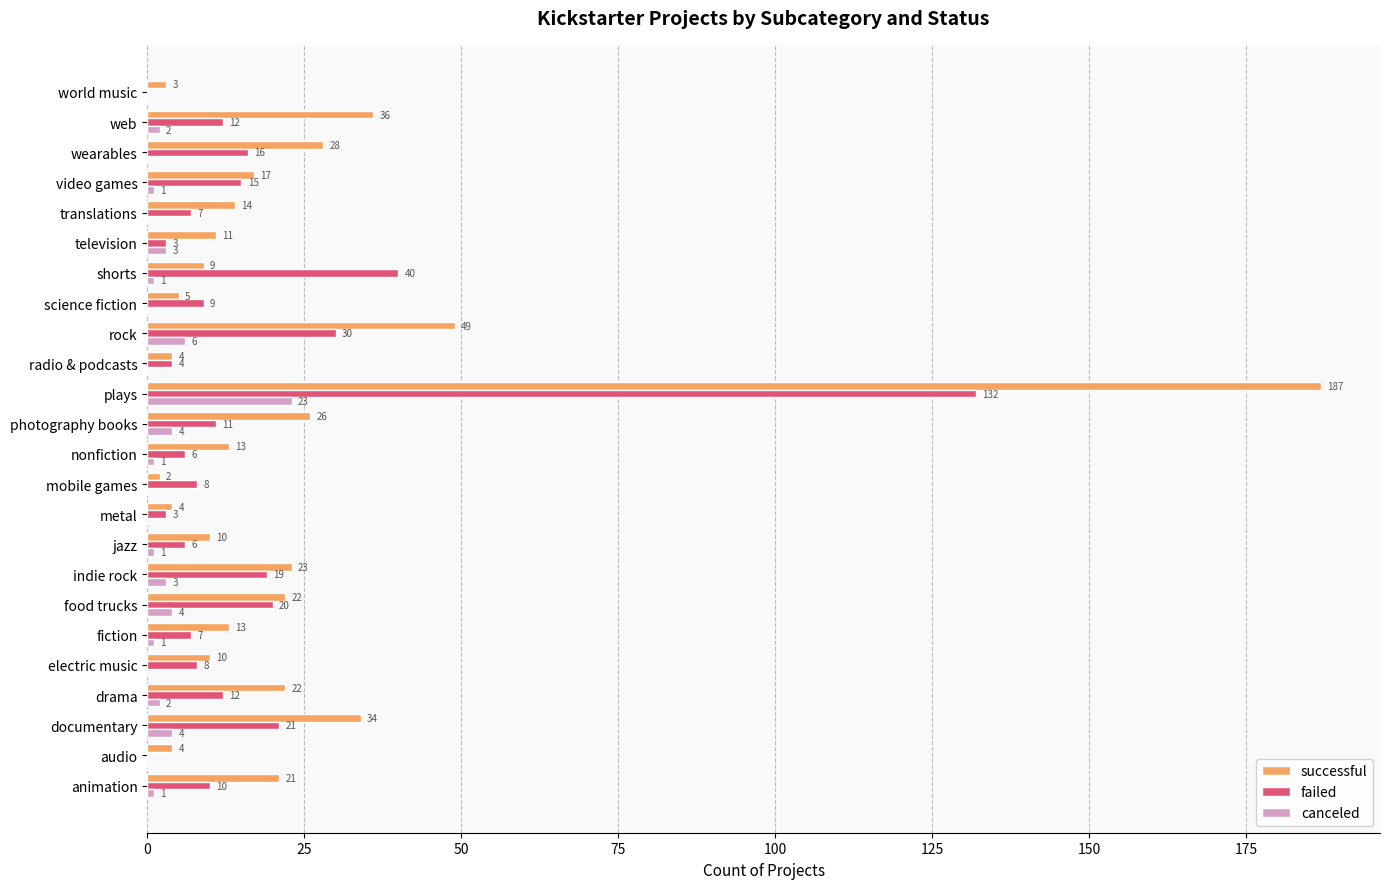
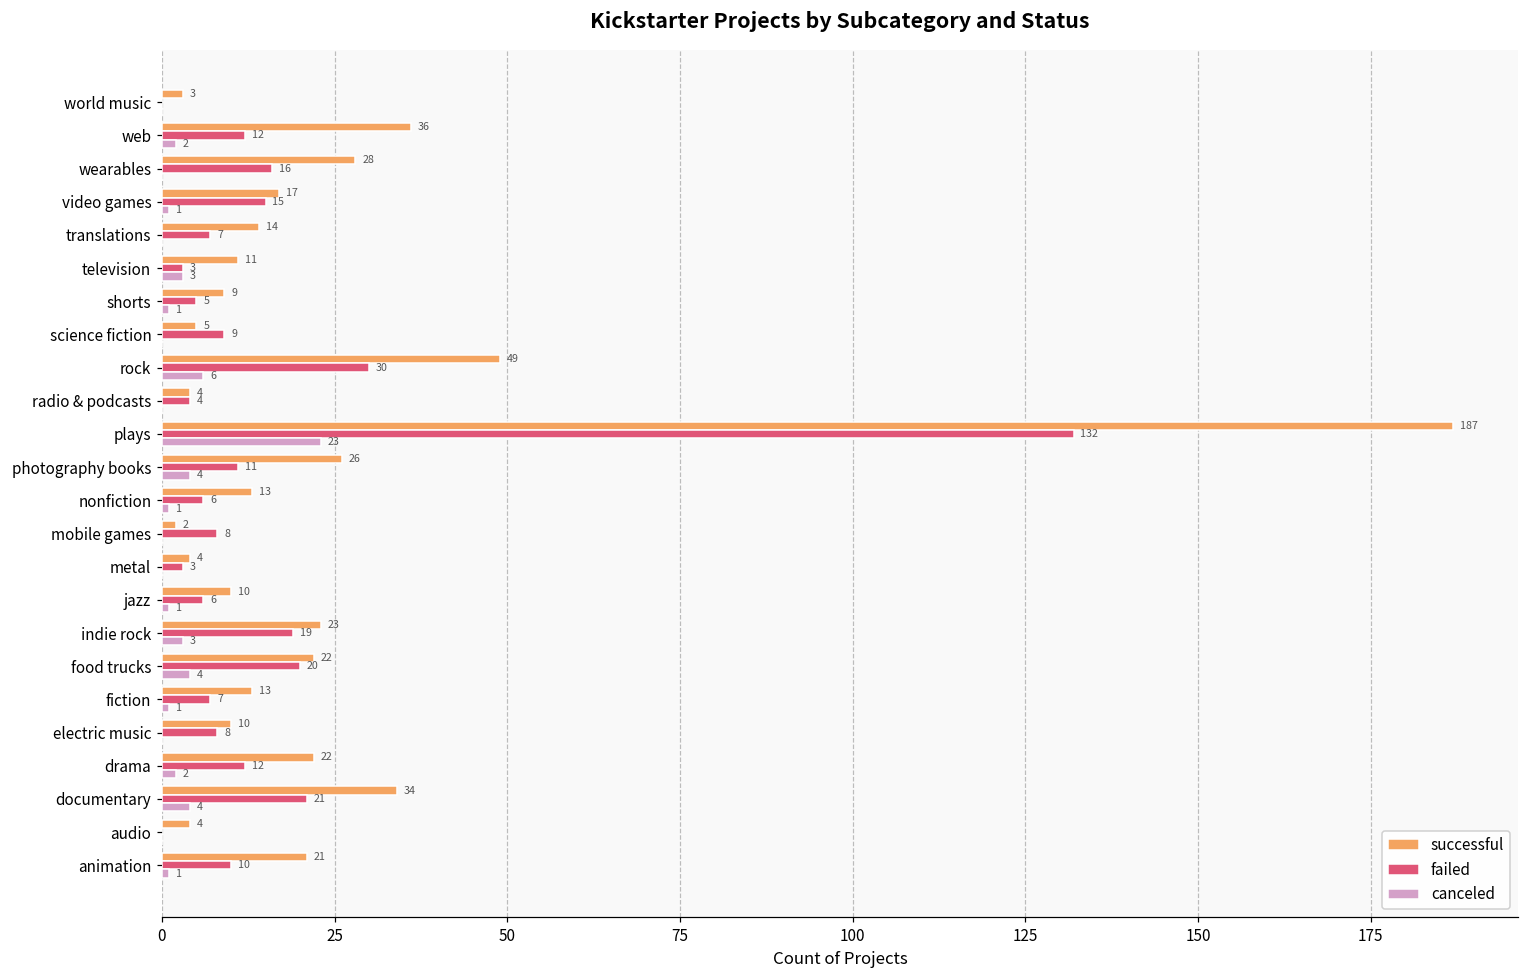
  {
    "successful": {
      "world music": 3,
      "web": 36,
      "wearables": 28,
      "video games": 17,
      "translations": 14,
      "television": 11,
      "shorts": 9,
      "science fiction": 5,
      "rock": 49,
      "plays": 187,
      "photography books": 26,
      "nonfiction": 13,
      "mobile games": 2,
      "metal": 4,
      "jazz": 10,
      "indie rock": 23,
      "food trucks": 22,
      "fiction": 13,
      "electric music": 10,
      "drama": 22,
      "documentary": 34,
      "audio": 4,
      "animation": 21
    },
    "failed": {
      "web": 12,
      "wearables": 16,
      "video games": 15,
      "translations": 7,
-     "shorts": 40,
+     "shorts": 5,
      "science fiction": 9,
      "rock": 30,
      "plays": 132,
      "photography books": 11,
      "nonfiction": 6,
      "mobile games": 8,
      "metal": 3,
      "jazz": 6,
      "indie rock": 19,
      "food trucks": 20,
      "fiction": 7,
      "electric music": 8,
      "drama": 12,
      "documentary": 21,
      "animation": 10
    },
    "canceled": {
      "web": 2,
      "video games": 1,
      "shorts": 1,
      "rock": 6,
      "plays": 23,
      "photography books": 4,
      "nonfiction": 1,
      "jazz": 1,
      "indie rock": 3,
      "food trucks": 4,
      "fiction": 1,
      "drama": 2,
      "documentary": 4,
      "animation": 1
    }
  }
